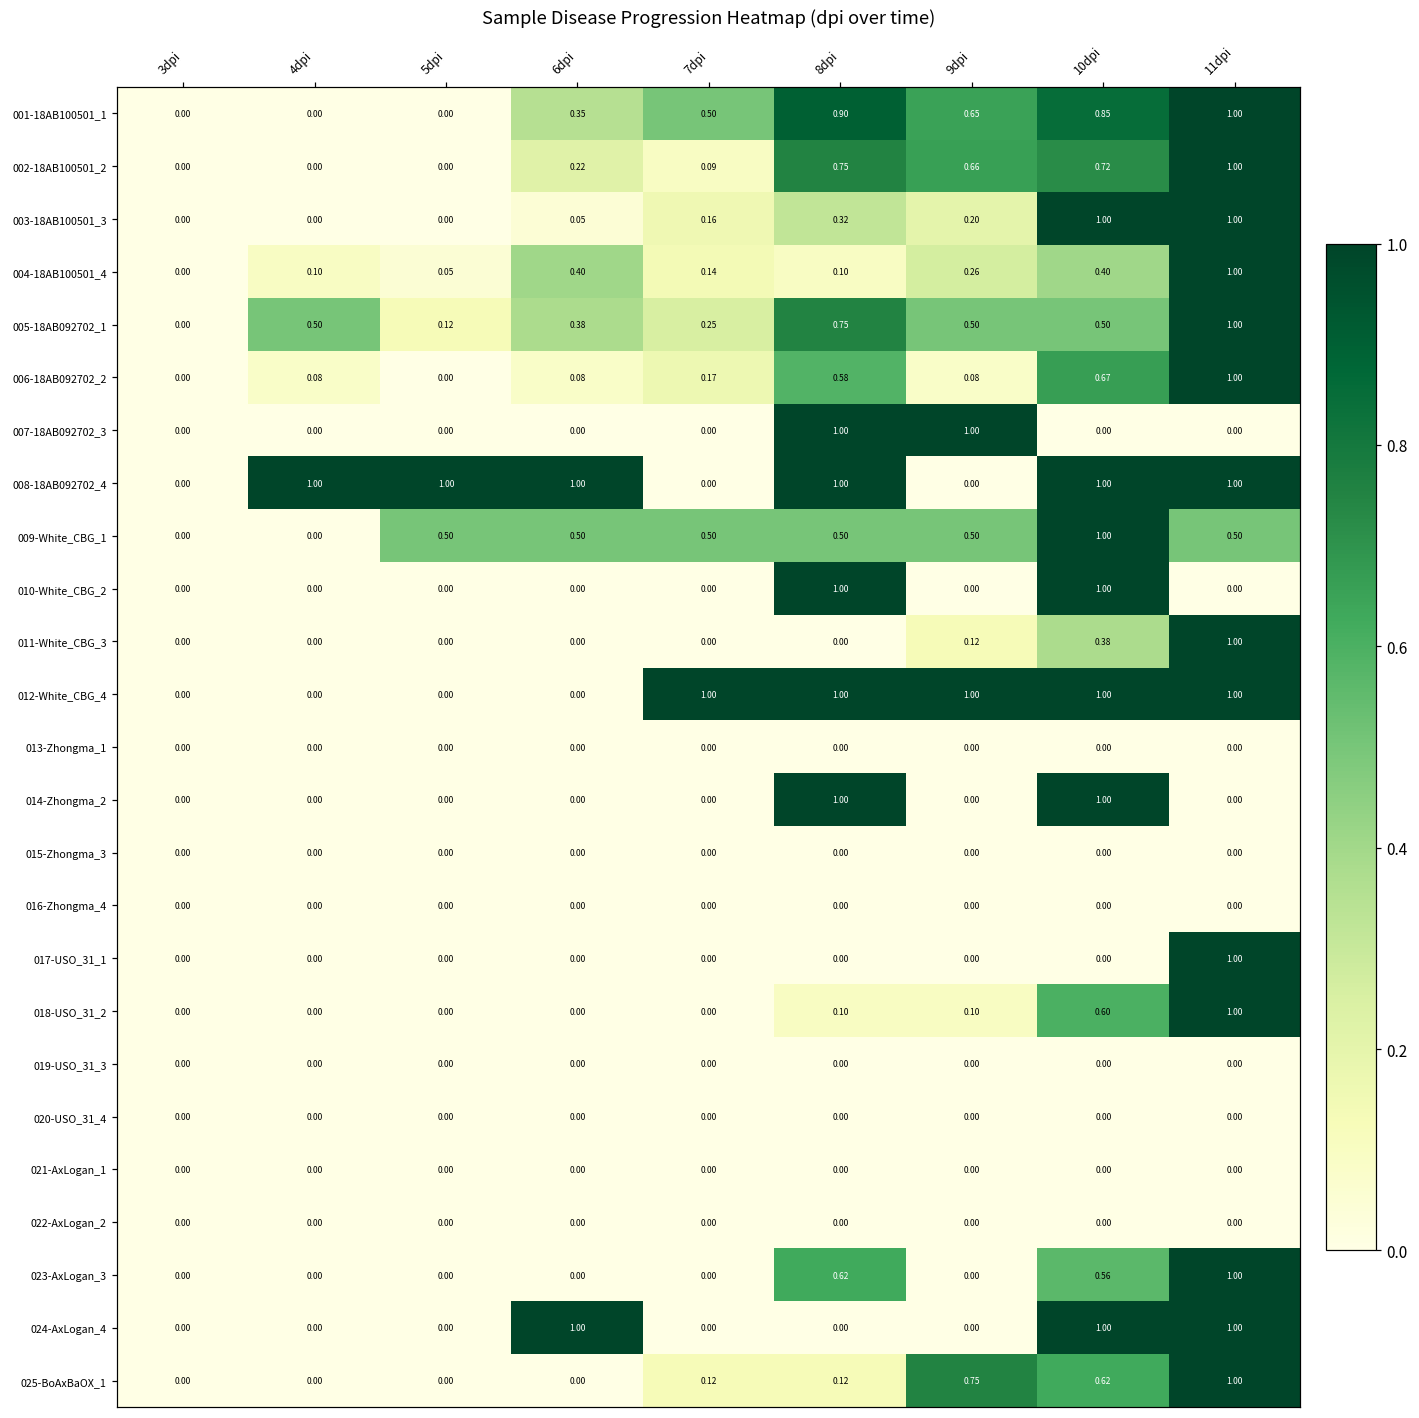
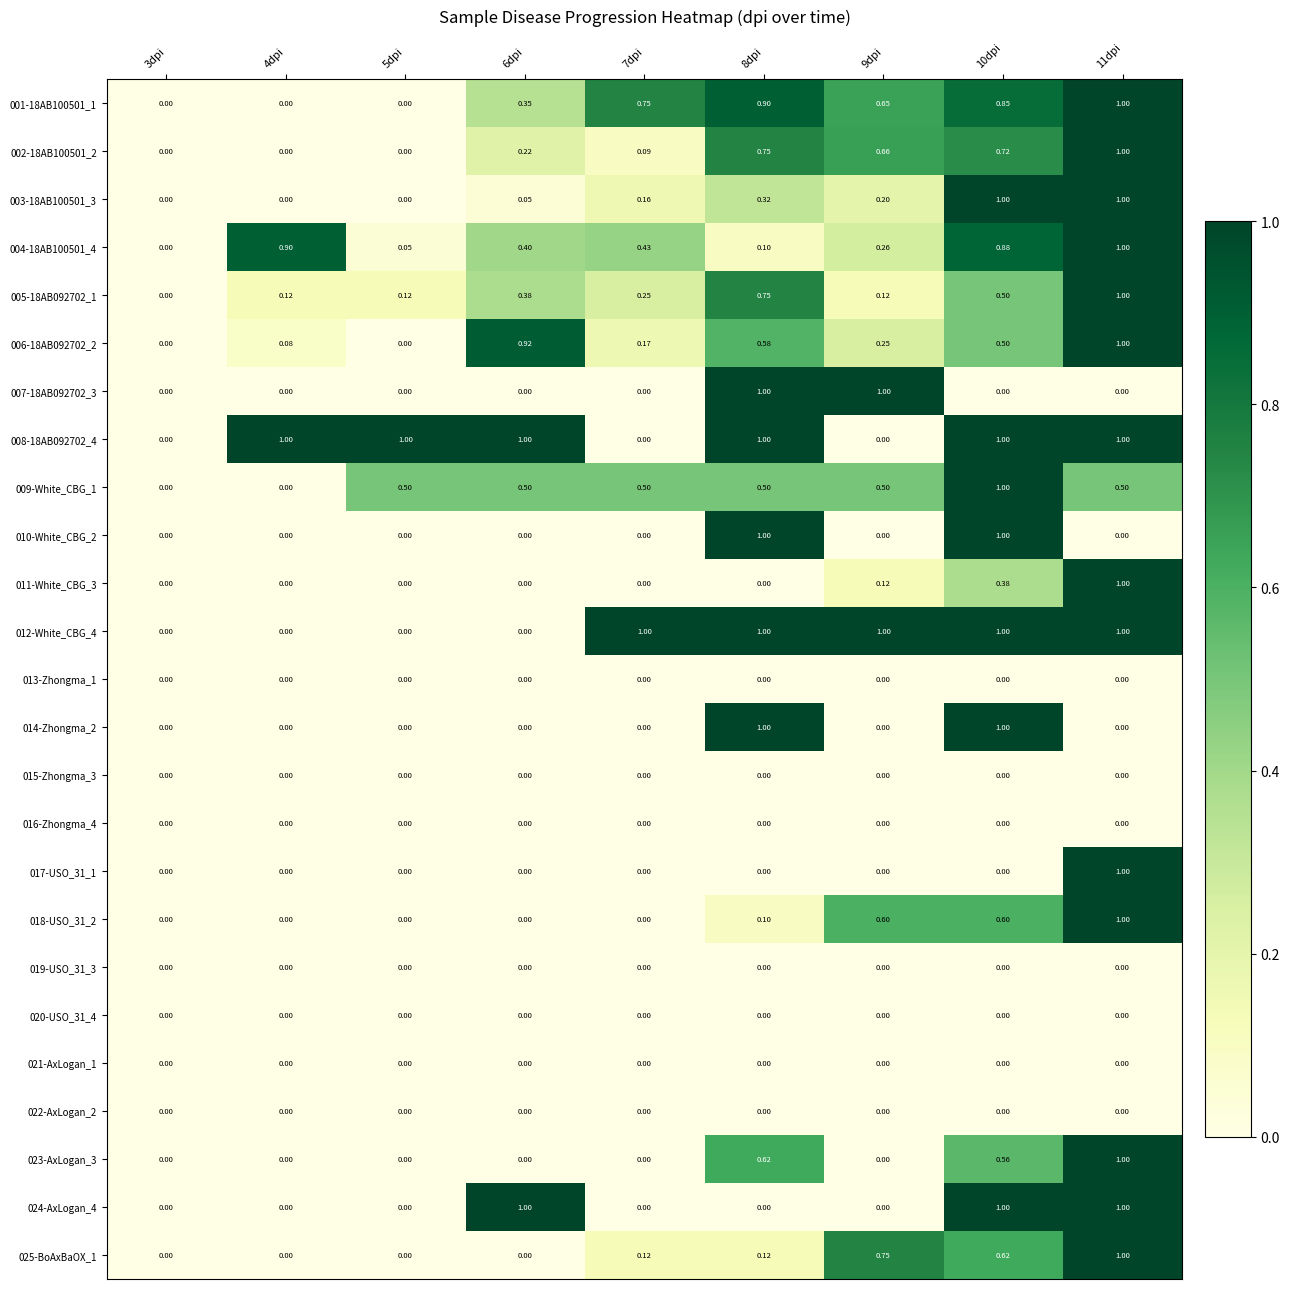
  {
    "001-18AB100501_1": {
      "3dpi": 0.00,
      "4dpi": 0.00,
      "5dpi": 0.00,
      "6dpi": 0.35,
-     "7dpi": 0.50,
+     "7dpi": 0.75,
      "8dpi": 0.90,
      "9dpi": 0.65,
      "10dpi": 0.85,
      "11dpi": 1.00
    },
    "004-18AB100501_4": {
      "3dpi": 0.00,
-     "4dpi": 0.10,
+     "4dpi": 0.90,
      "5dpi": 0.05,
      "6dpi": 0.40,
-     "7dpi": 0.14,
+     "7dpi": 0.43,
      "8dpi": 0.10,
      "9dpi": 0.26,
-     "10dpi": 0.40,
+     "10dpi": 0.88,
      "11dpi": 1.00
    },
    "005-18AB092702_1": {
      "3dpi": 0.00,
-     "4dpi": 0.50,
+     "4dpi": 0.12,
      "5dpi": 0.12,
      "6dpi": 0.38,
      "7dpi": 0.25,
      "8dpi": 0.75,
-     "9dpi": 0.50,
+     "9dpi": 0.12,
      "10dpi": 0.50,
      "11dpi": 1.00
    },
    "006-18AB092702_2": {
      "3dpi": 0.00,
      "4dpi": 0.08,
      "5dpi": 0.00,
-     "6dpi": 0.08,
+     "6dpi": 0.92,
      "7dpi": 0.17,
      "8dpi": 0.58,
-     "9dpi": 0.08,
-     "10dpi": 0.67,
+     "9dpi": 0.25,
+     "10dpi": 0.50,
      "11dpi": 1.00
    },
    "018-USO_31_2": {
      "3dpi": 0.00,
      "4dpi": 0.00,
      "5dpi": 0.00,
      "6dpi": 0.00,
      "7dpi": 0.00,
      "8dpi": 0.10,
-     "9dpi": 0.10,
+     "9dpi": 0.60,
      "10dpi": 0.60,
      "11dpi": 1.00
    }
  }
